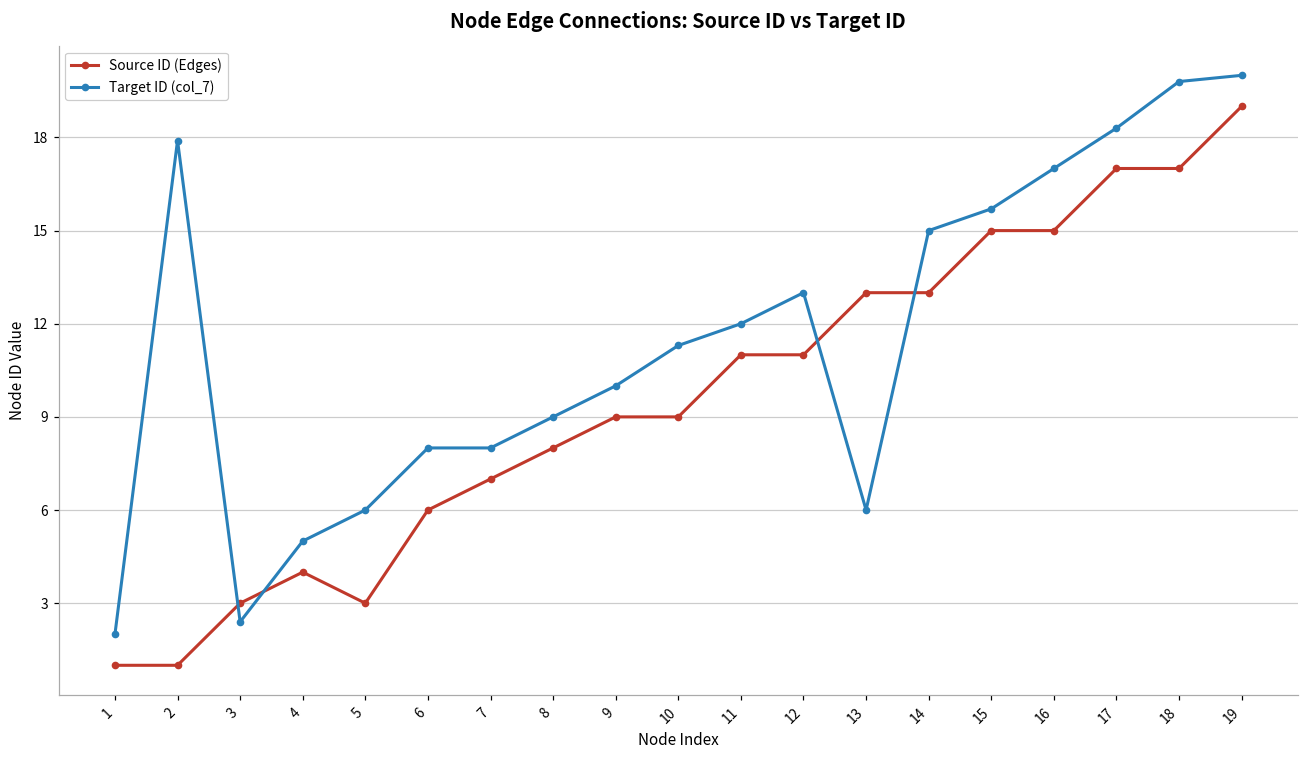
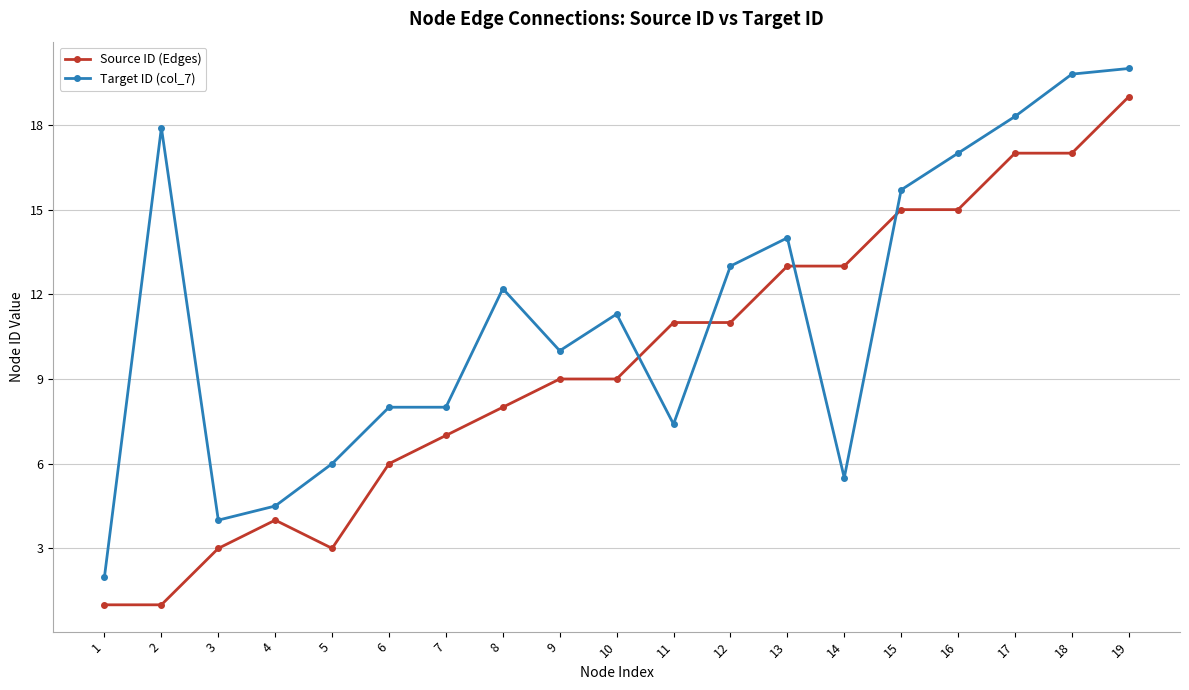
  {
    "Source ID (Edges)": {
      "1": 1.0,
      "2": 1.0,
      "3": 3.0,
      "4": 4.0,
      "5": 3.0,
      "6": 6.0,
      "7": 7.0,
      "8": 8.0,
      "9": 9.0,
      "10": 9.0,
      "11": 11.0,
      "12": 11.0,
      "13": 13.0,
      "14": 13.0,
      "15": 15.0,
      "16": 15.0,
      "17": 17.0,
      "18": 17.0,
      "19": 19.0
    },
    "Target ID (col_7)": {
      "1": 2.0,
      "2": 17.9,
-     "3": 2.4,
-     "4": 5.0,
+     "3": 4.0,
+     "4": 4.5,
      "5": 6.0,
      "6": 8.0,
      "7": 8.0,
-     "8": 9.0,
+     "8": 12.2,
      "9": 10.0,
      "10": 11.3,
-     "11": 12.0,
+     "11": 7.4,
      "12": 13.0,
-     "13": 6,
-     "14": 15.0,
+     "13": 14,
+     "14": 5.5,
      "15": 15.7,
      "16": 17.0,
      "17": 18.3,
      "18": 19.8,
      "19": 20.0
    }
  }
